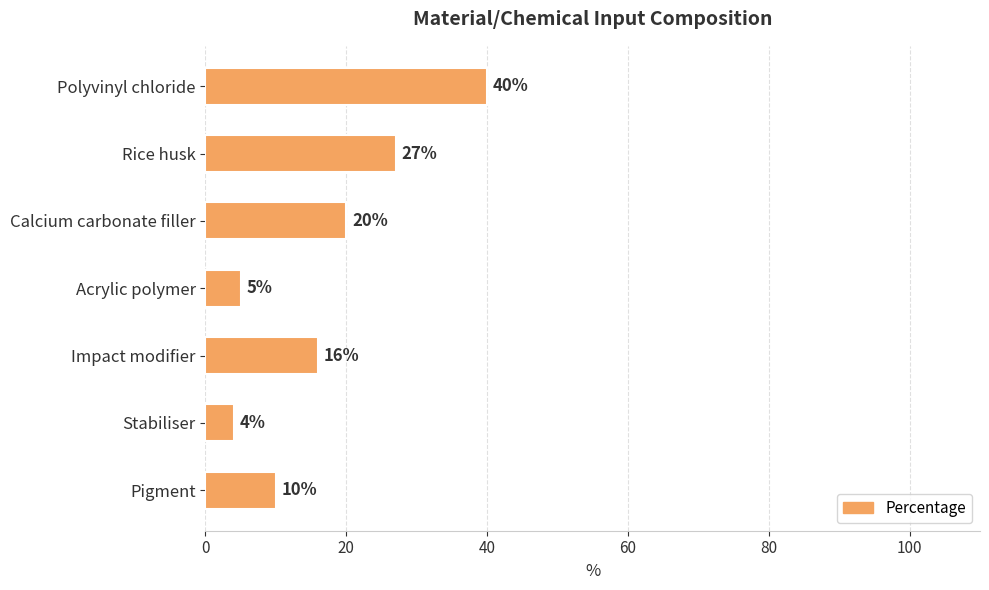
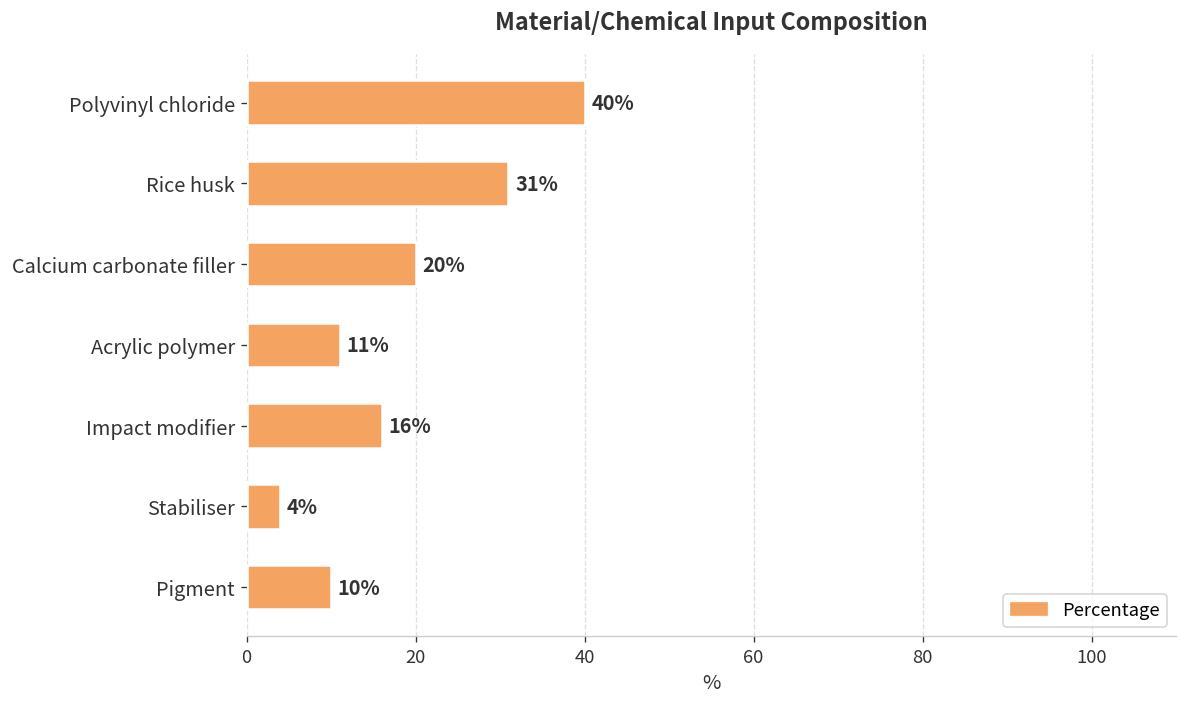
  {
    "Polyvinyl chloride": "40%",
-   "Rice husk": "27%",
+   "Rice husk": "31%",
    "Calcium carbonate filler": "20%",
-   "Acrylic polymer": "5%",
+   "Acrylic polymer": "11%",
    "Impact modifier": "16%",
    "Stabiliser": "4%",
    "Pigment": "10%"
  }
